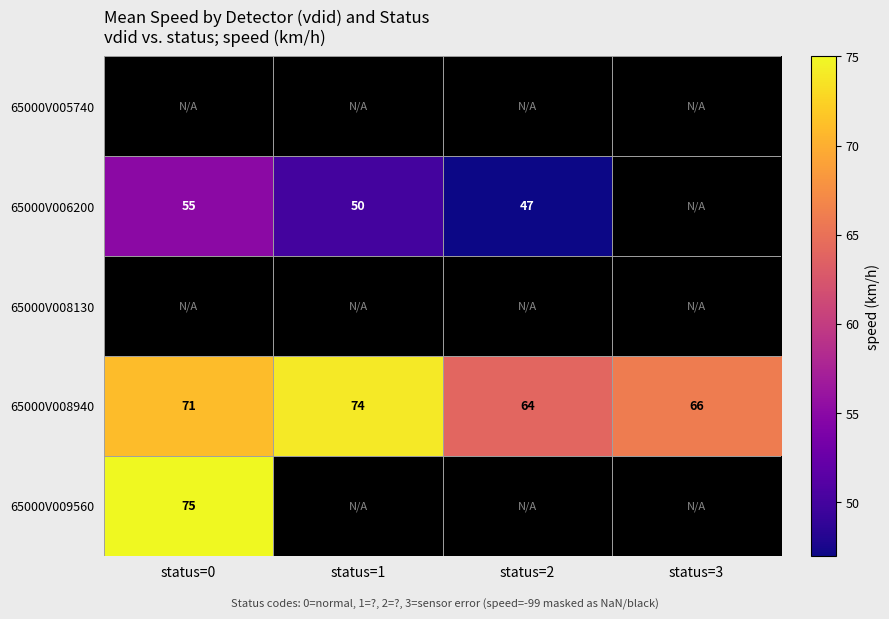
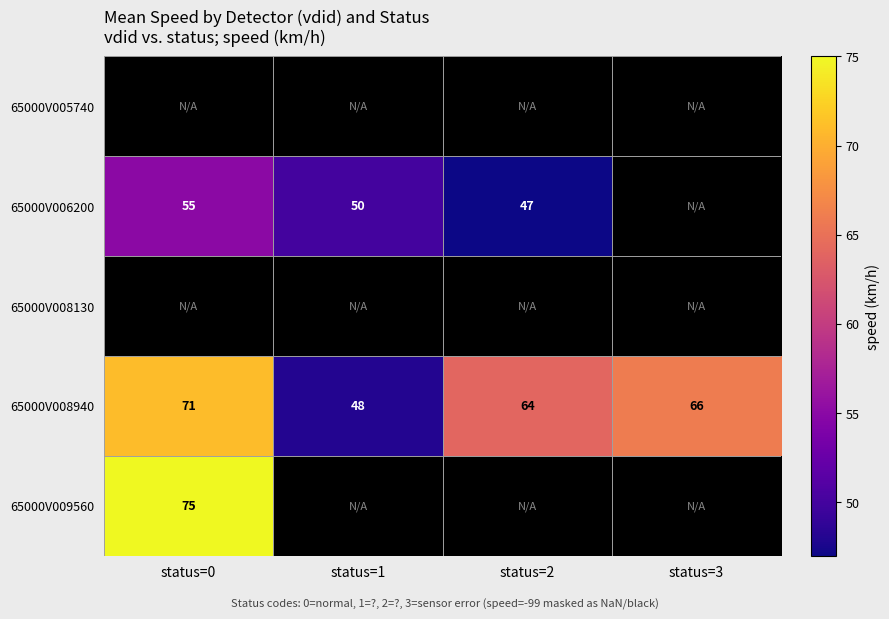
  {
    "65000V006200": {
      "status=0": 55,
      "status=1": 50,
      "status=2": 47
    },
    "65000V008940": {
      "status=0": 71,
-     "status=1": 74,
+     "status=1": 48,
      "status=2": 64,
      "status=3": 66
    },
    "65000V009560": {
      "status=0": 75
    }
  }
